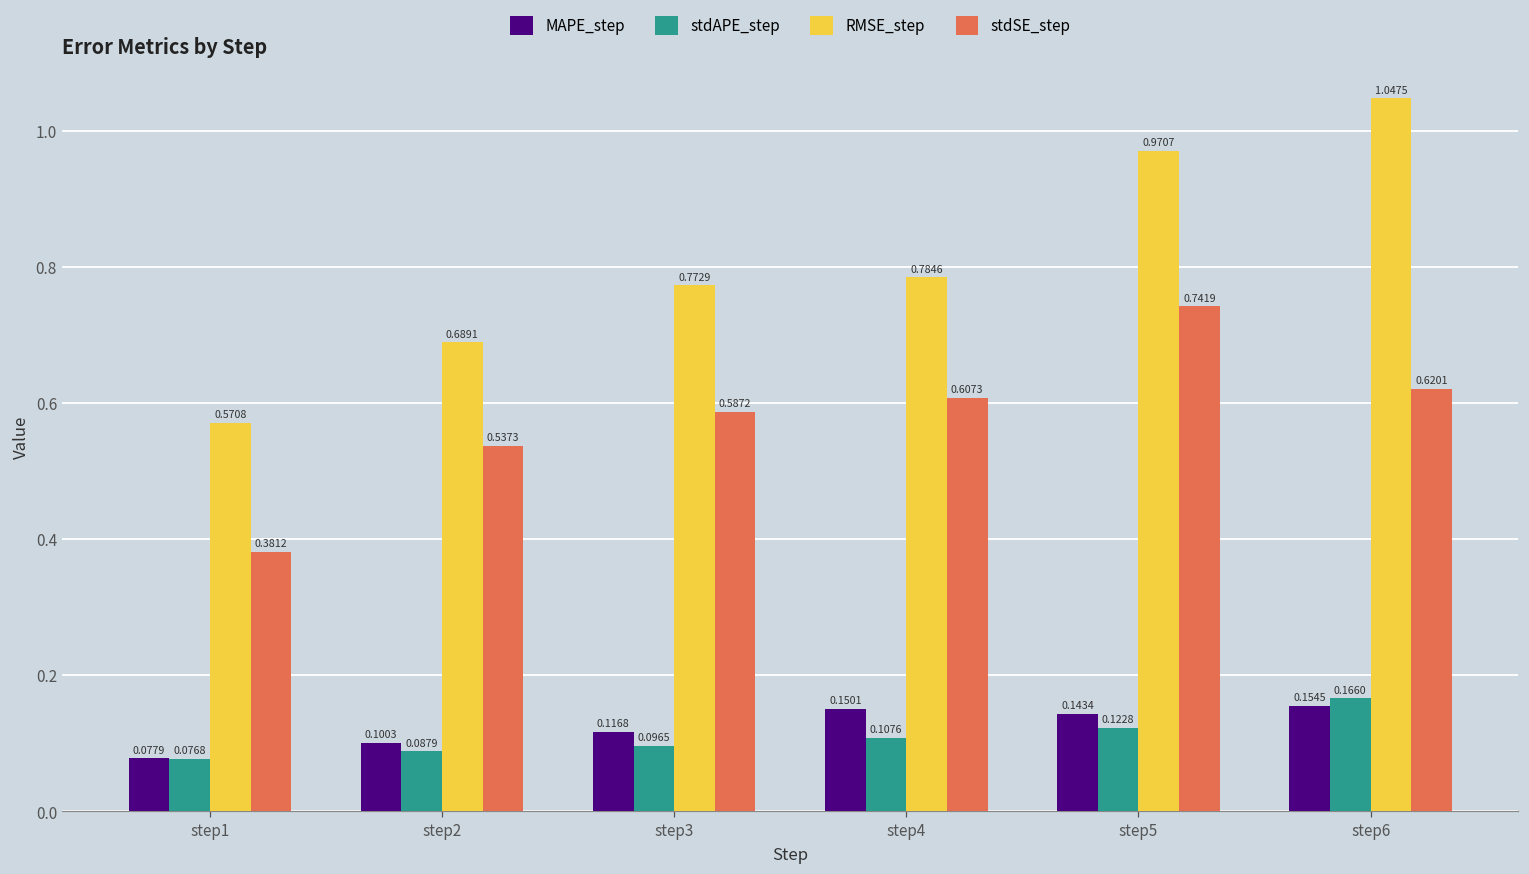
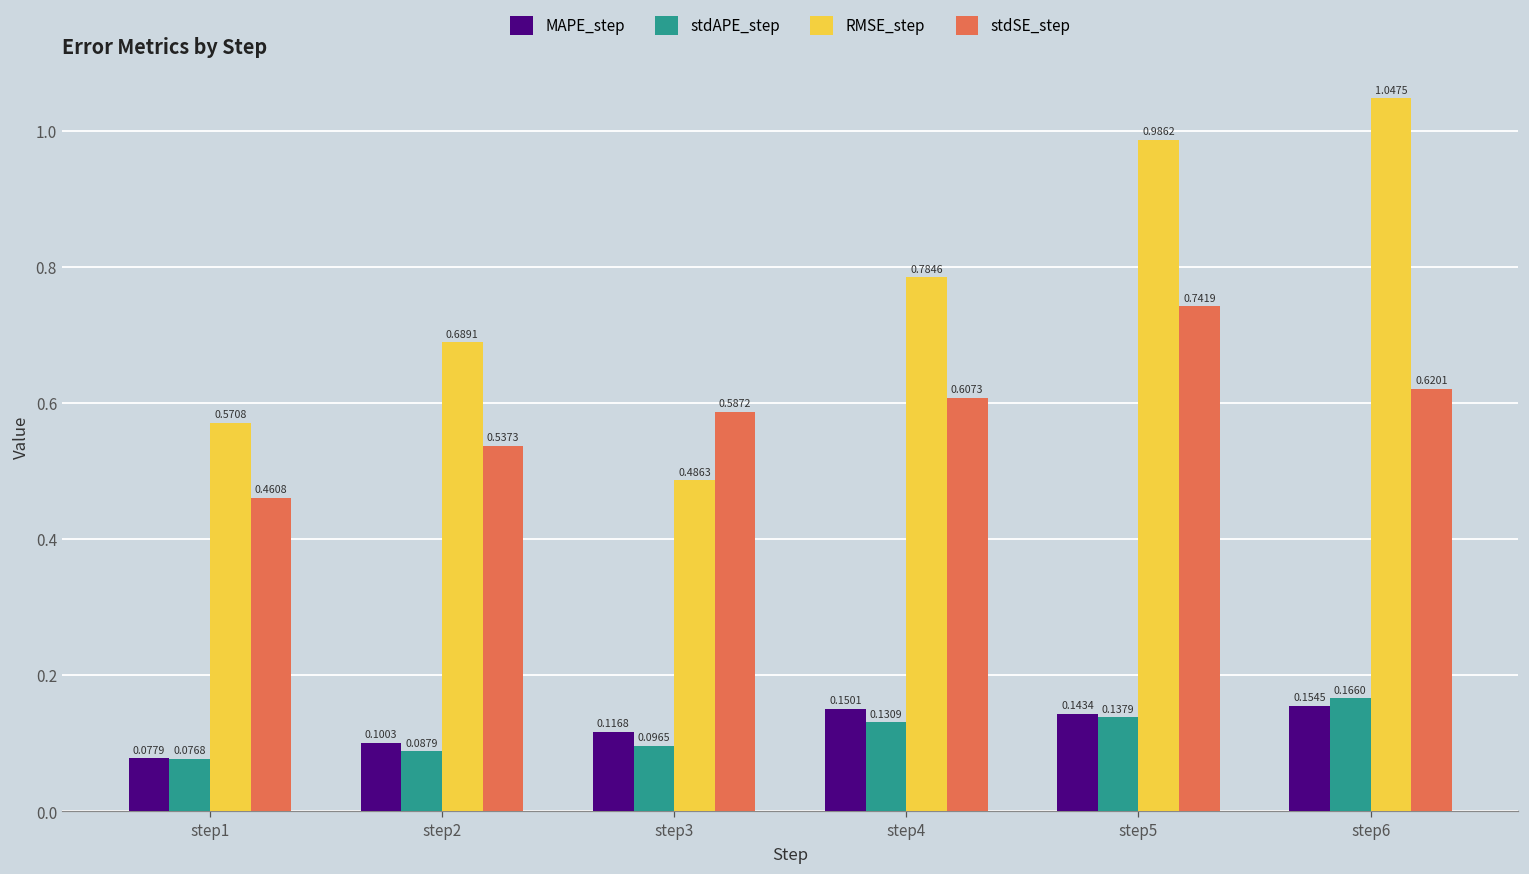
  {
    "MAPE_step": {
      "step1": 0.0779,
      "step2": 0.1003,
      "step3": 0.1168,
      "step4": 0.1501,
      "step5": 0.1434,
      "step6": 0.1545
    },
    "stdAPE_step": {
      "step1": 0.0768,
      "step2": 0.0879,
      "step3": 0.0965,
-     "step4": 0.1076,
-     "step5": 0.1228,
+     "step4": 0.1309,
+     "step5": 0.1379,
      "step6": 0.1660
    },
    "RMSE_step": {
      "step1": 0.5708,
      "step2": 0.6891,
-     "step3": 0.7729,
+     "step3": 0.4863,
      "step4": 0.7846,
-     "step5": 0.9707,
+     "step5": 0.9862,
      "step6": 1.0475
    },
    "stdSE_step": {
-     "step1": 0.3812,
+     "step1": 0.4608,
      "step2": 0.5373,
      "step3": 0.5872,
      "step4": 0.6073,
      "step5": 0.7419,
      "step6": 0.6201
    }
  }
